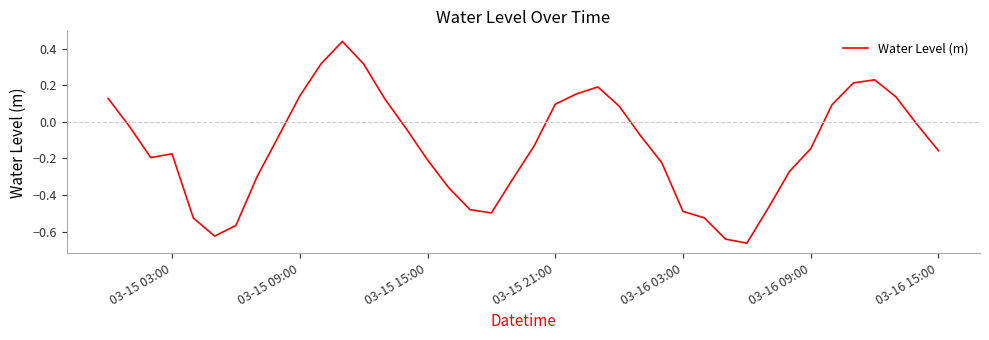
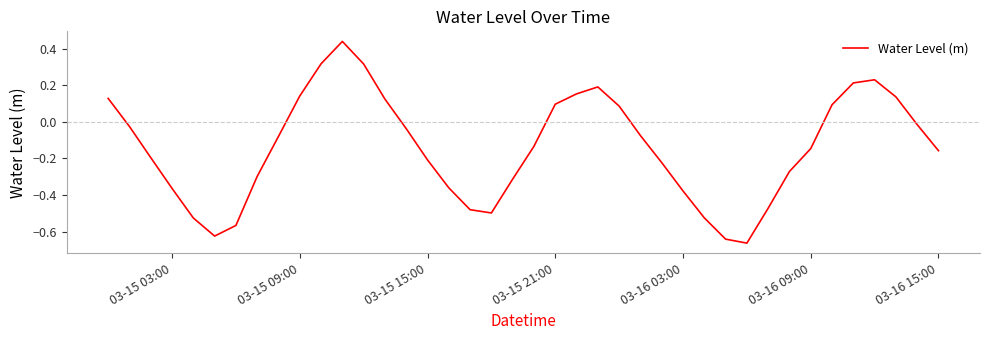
  {
-   "03-15 03:00": -0.17,
+   "03-15 03:00": -0.36,
    "03-15 09:00": 0.14,
    "03-15 15:00": -0.21,
    "03-15 21:00": 0.10,
-   "03-16 03:00": -0.49,
+   "03-16 03:00": -0.38,
    "03-16 09:00": -0.15,
    "03-16 15:00": -0.16
  }
